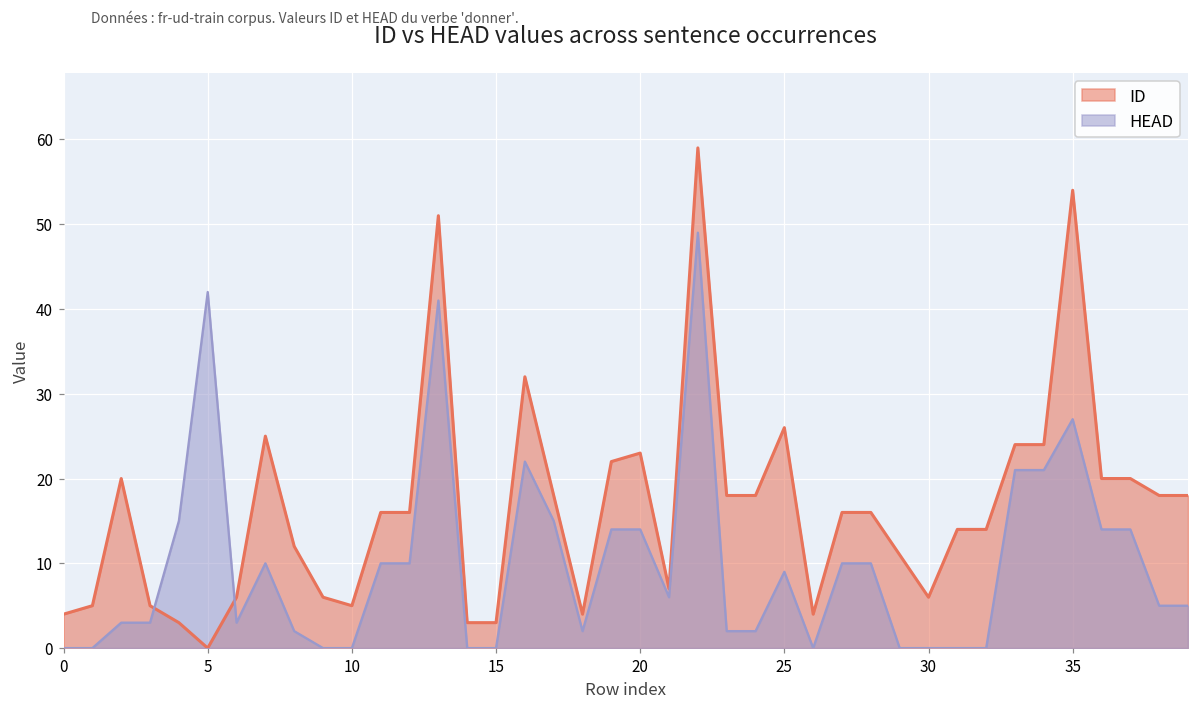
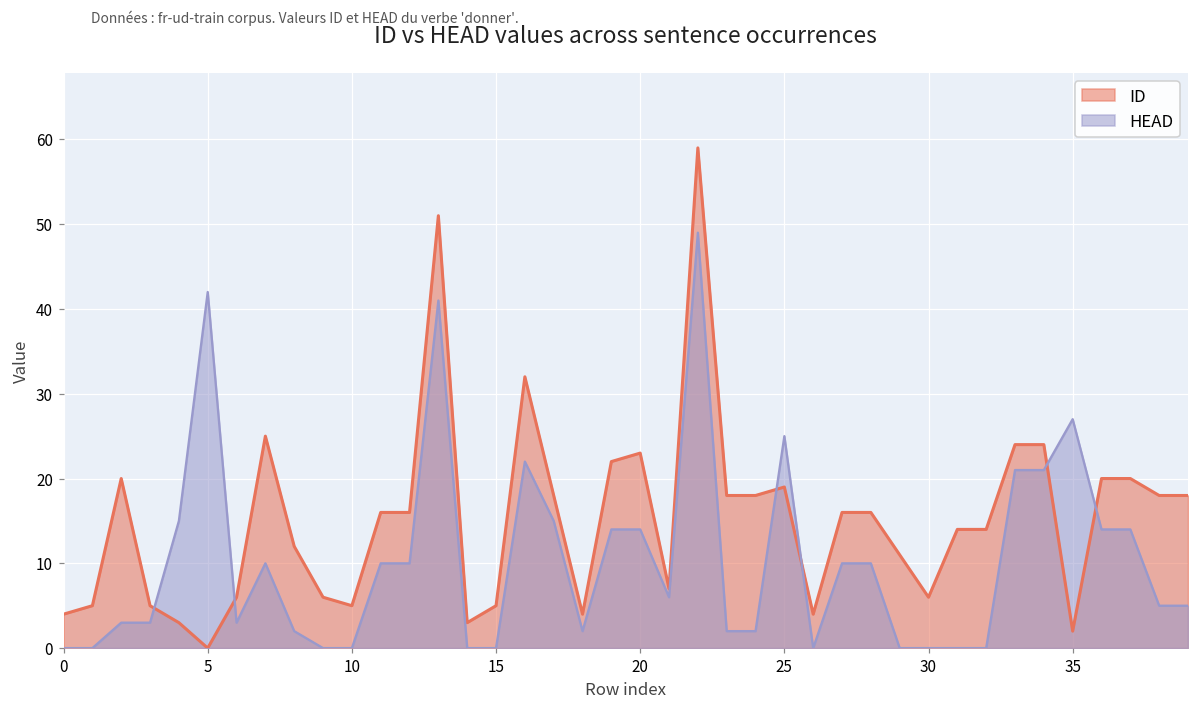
  {
    "ID": {
      "0": 4,
      "5": 0,
      "10": 5,
-     "15": 3,
+     "15": 5,
      "20": 23,
-     "25": 26,
+     "25": 19,
      "30": 6,
-     "35": 54
+     "35": 2
    },
    "HEAD": {
      "0": 0,
      "5": 42,
      "10": 0,
      "15": 0,
      "20": 14,
-     "25": 9,
+     "25": 25,
      "30": 0,
      "35": 27
    }
  }
